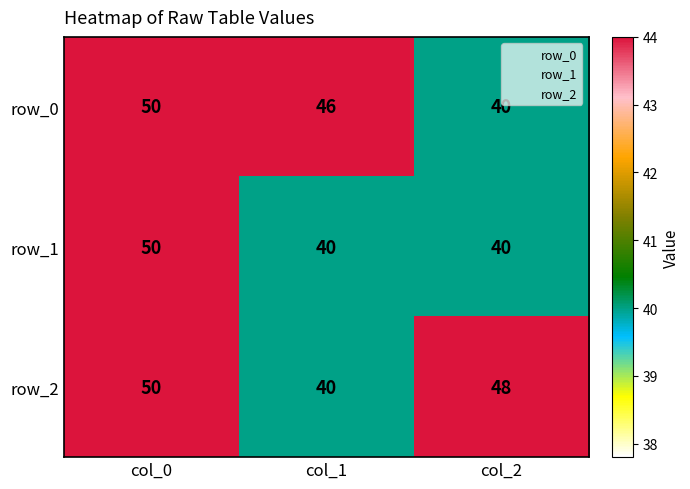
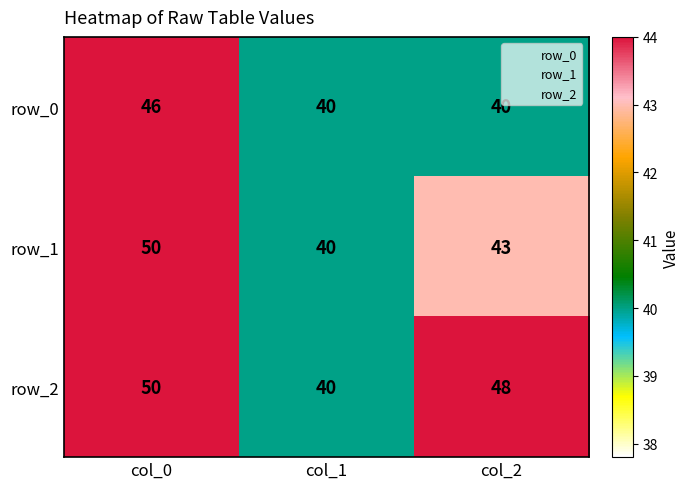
  {
    "row_0": {
-     "col_0": 50,
-     "col_1": 46
+     "col_0": 46,
+     "col_1": 40
    },
    "row_1": {
      "col_0": 50,
      "col_1": 40,
-     "col_2": 40
+     "col_2": 43
    },
    "row_2": {
      "col_0": 50,
      "col_1": 40,
      "col_2": 48
    }
  }
